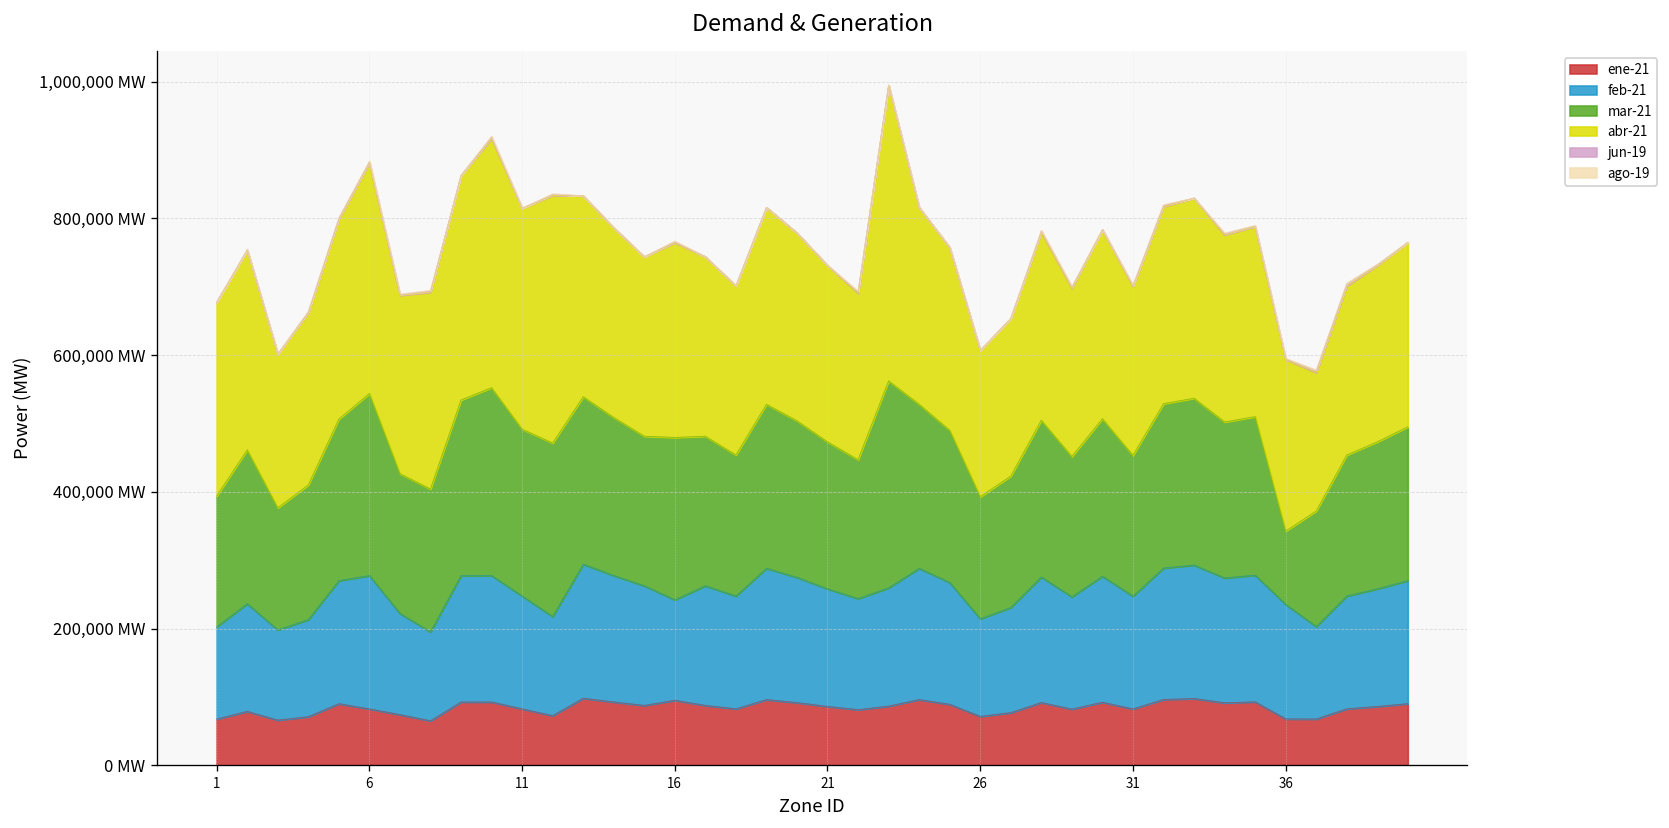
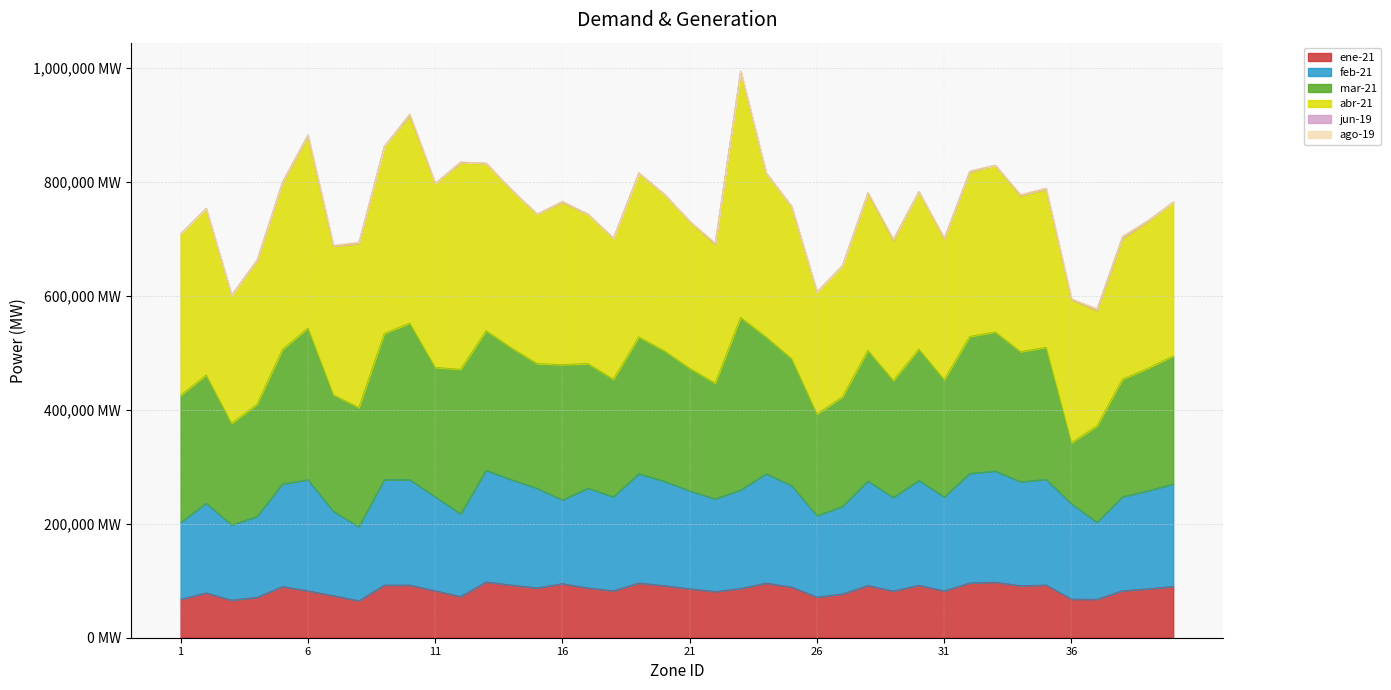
  {
    "ene-21": {
      "1": "70,000 MW",
      "6": "80,000 MW",
      "11": "80,000 MW",
      "16": "100,000 MW",
      "21": "90,000 MW",
      "26": "70,000 MW",
      "31": "80,000 MW",
      "36": "70,000 MW"
    },
    "feb-21": {
      "1": "140,000 MW",
      "6": "200,000 MW",
      "11": "170,000 MW",
      "16": "150,000 MW",
      "21": "170,000 MW",
      "26": "140,000 MW",
      "31": "160,000 MW",
      "36": "170,000 MW"
    },
    "mar-21": {
-     "1": "190,000 MW",
+     "1": "220,000 MW",
      "6": "270,000 MW",
-     "11": "240,000 MW",
+     "11": "230,000 MW",
      "16": "240,000 MW",
      "21": "220,000 MW",
      "26": "180,000 MW",
      "31": "210,000 MW",
      "36": "110,000 MW"
    }
  }
